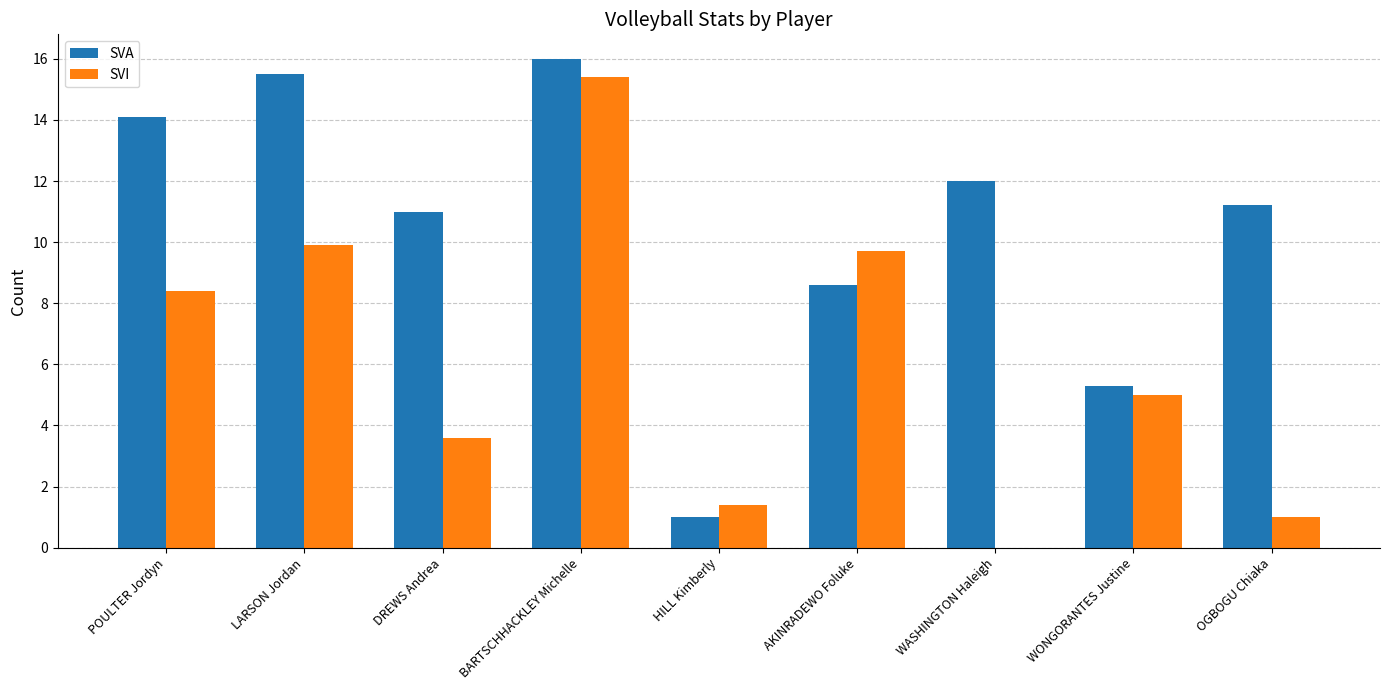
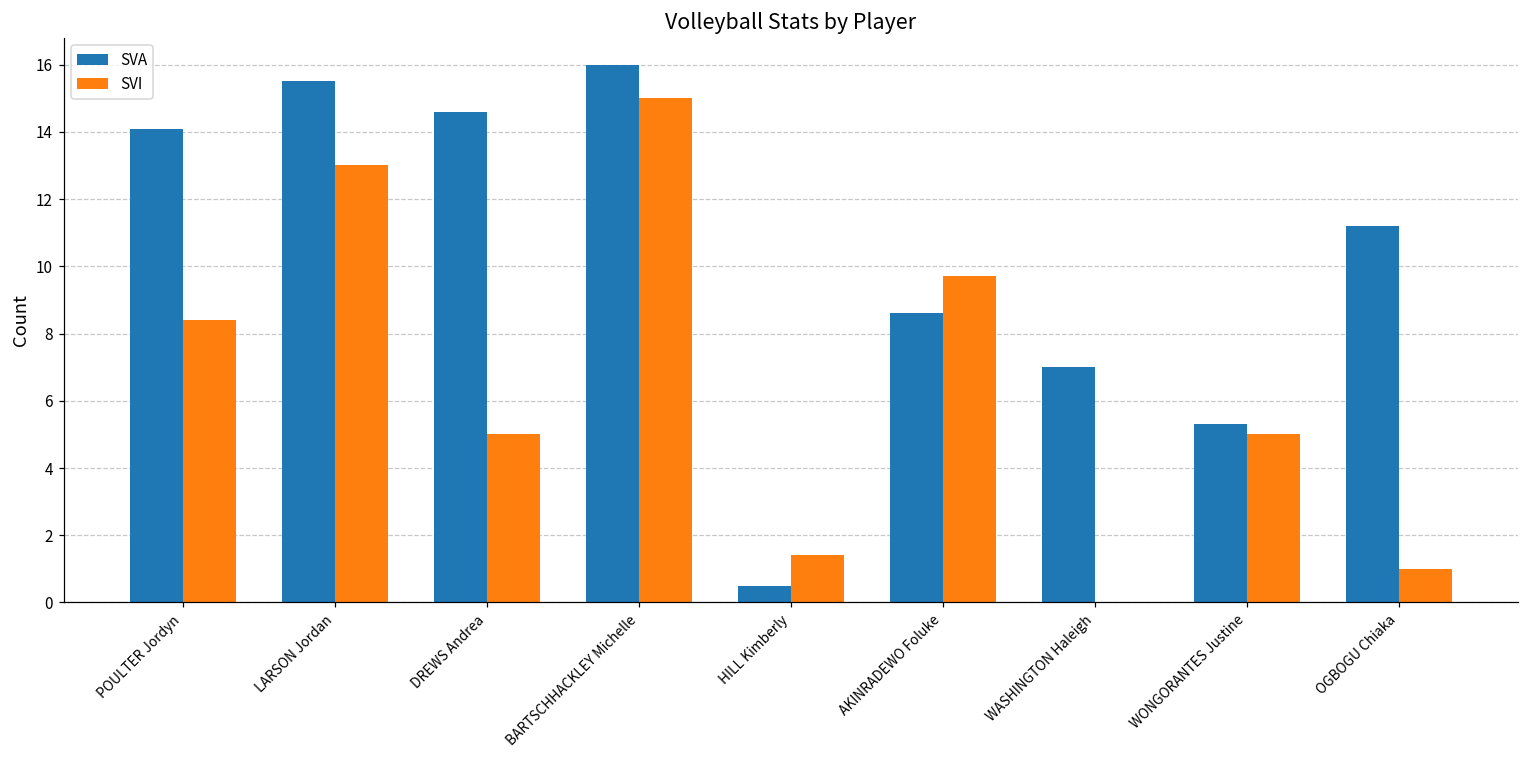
  {
    "SVA": {
      "POULTER Jordyn": 14.1,
      "LARSON Jordan": 15.5,
-     "DREWS Andrea": 11.0,
+     "DREWS Andrea": 14.6,
      "BARTSCHHACKLEY Michelle": 16.0,
-     "HILL Kimberly": 1.0,
+     "HILL Kimberly": 0.5,
      "AKINRADEWO Foluke": 8.6,
-     "WASHINGTON Haleigh": 12,
+     "WASHINGTON Haleigh": 7,
      "WONGORANTES Justine": 5.3,
      "OGBOGU Chiaka": 11.2
    },
    "SVI": {
      "POULTER Jordyn": 8.4,
-     "LARSON Jordan": 9.9,
-     "DREWS Andrea": 3.6,
-     "BARTSCHHACKLEY Michelle": 15.4,
+     "LARSON Jordan": 13.0,
+     "DREWS Andrea": 5.0,
+     "BARTSCHHACKLEY Michelle": 15.0,
      "HILL Kimberly": 1.4,
      "AKINRADEWO Foluke": 9.7,
      "WASHINGTON Haleigh": 0.0,
      "WONGORANTES Justine": 5.0,
      "OGBOGU Chiaka": 1.0
    }
  }
